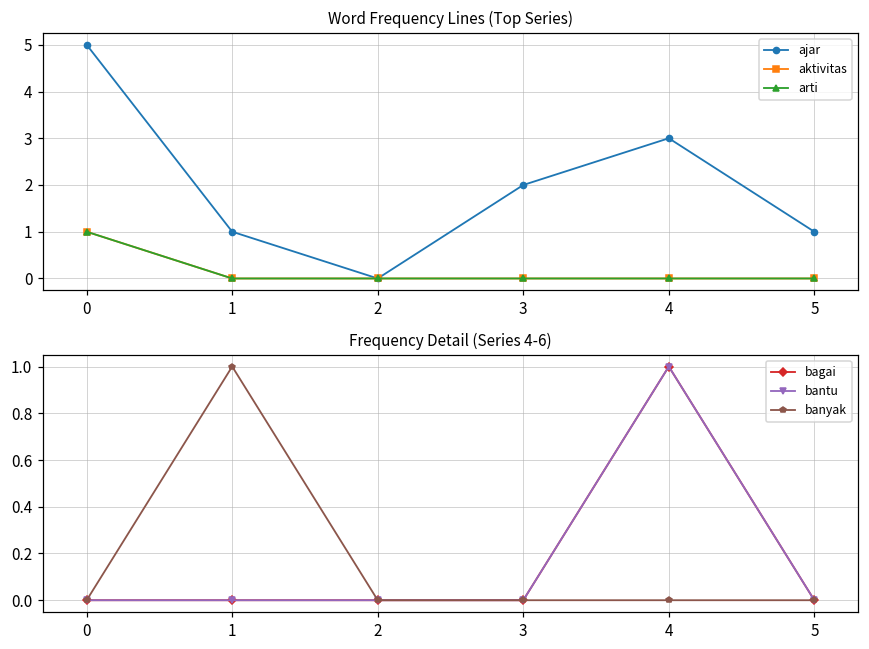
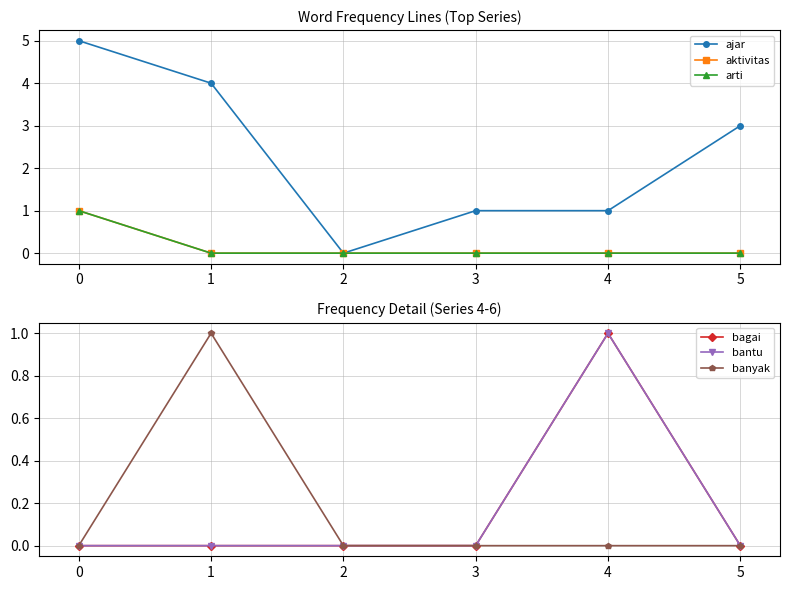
  {
    "Word Frequency Lines (Top Series)": {
      "ajar": {
        "0": 5,
-       "1": 1,
-       "3": 2,
-       "4": 3,
-       "5": 1
+       "1": 4,
+       "3": 1,
+       "4": 1,
+       "5": 3
      },
      "arti": {
        "0": 1,
        "1": 0,
        "3": 0,
        "4": 0,
        "5": 0
      }
    },
    "Frequency Detail (Series 4-6)": {
      "bantu": {
        "1": 0.00,
        "4": 1.00
      },
      "banyak": {
        "1": 1.00,
        "4": 0.00
      }
    }
  }
